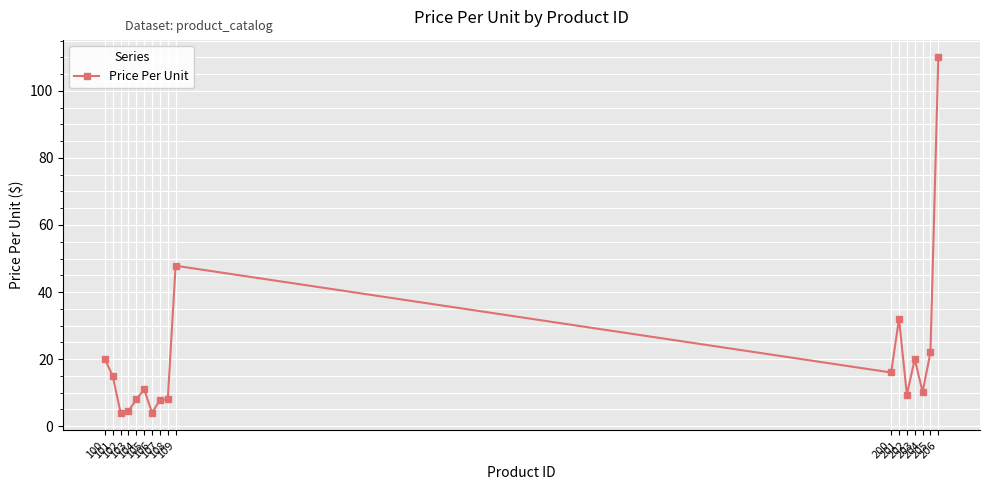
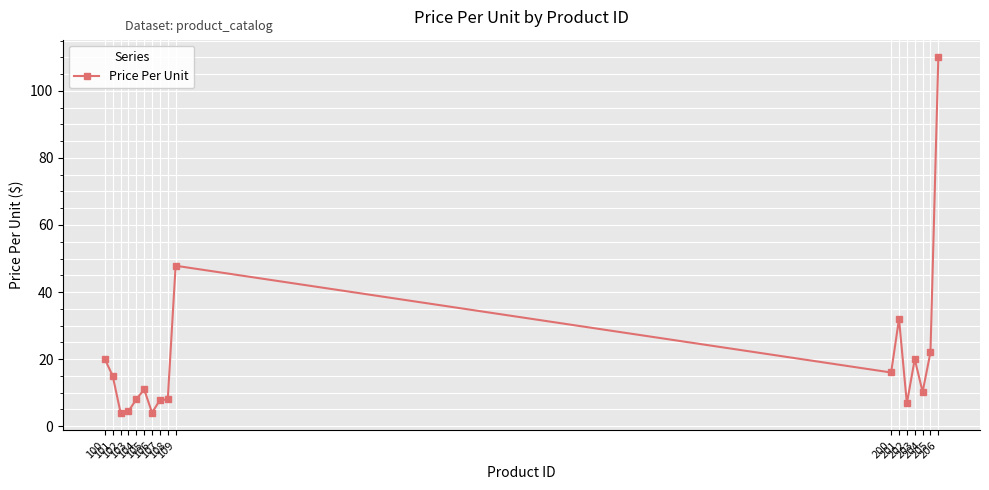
  {
    "100": 20,
    "101": 15,
    "102": 4,
    "103": 4,
    "104": 8,
    "105": 11,
    "106": 4,
    "107": 8,
    "108": 8,
    "109": 48,
    "200": 16,
    "201": 32,
-   "202": 9,
+   "202": 7,
    "203": 20,
    "204": 10,
    "205": 22,
    "206": 110
  }
